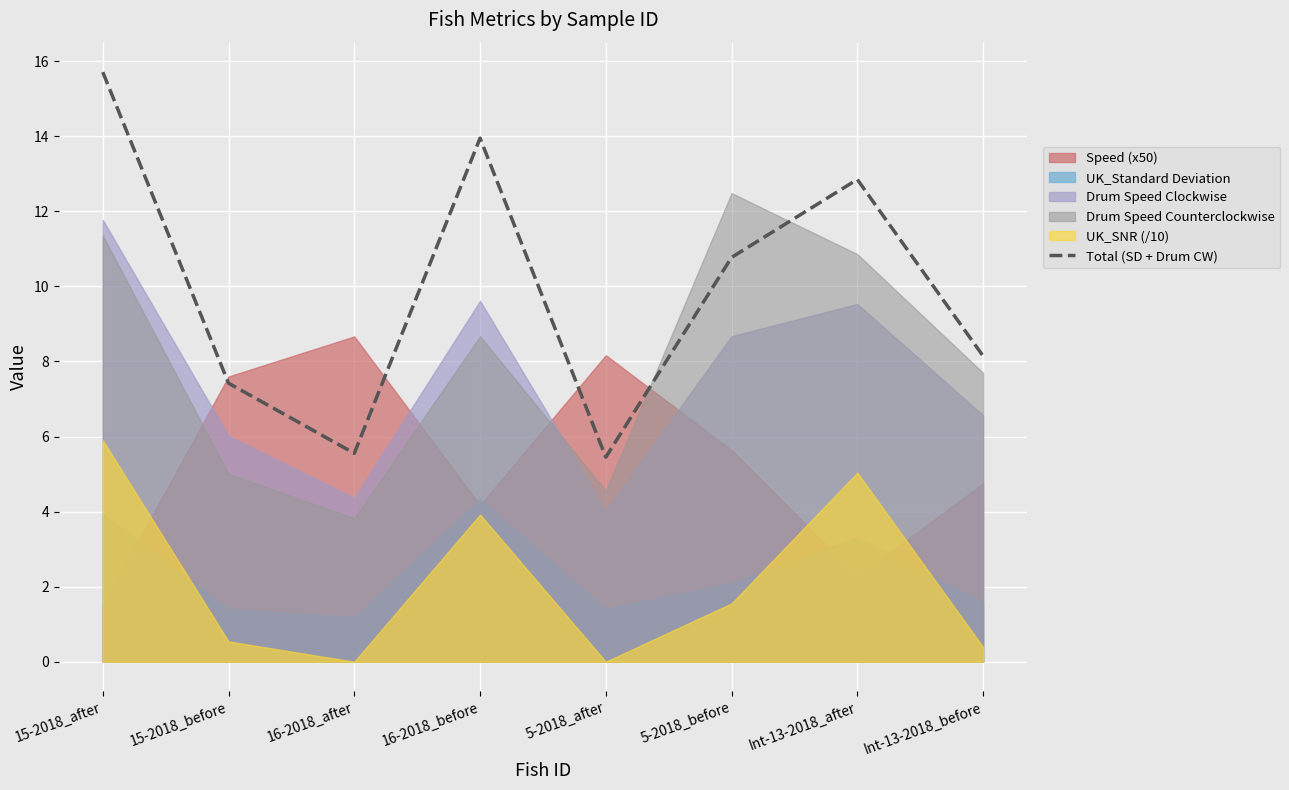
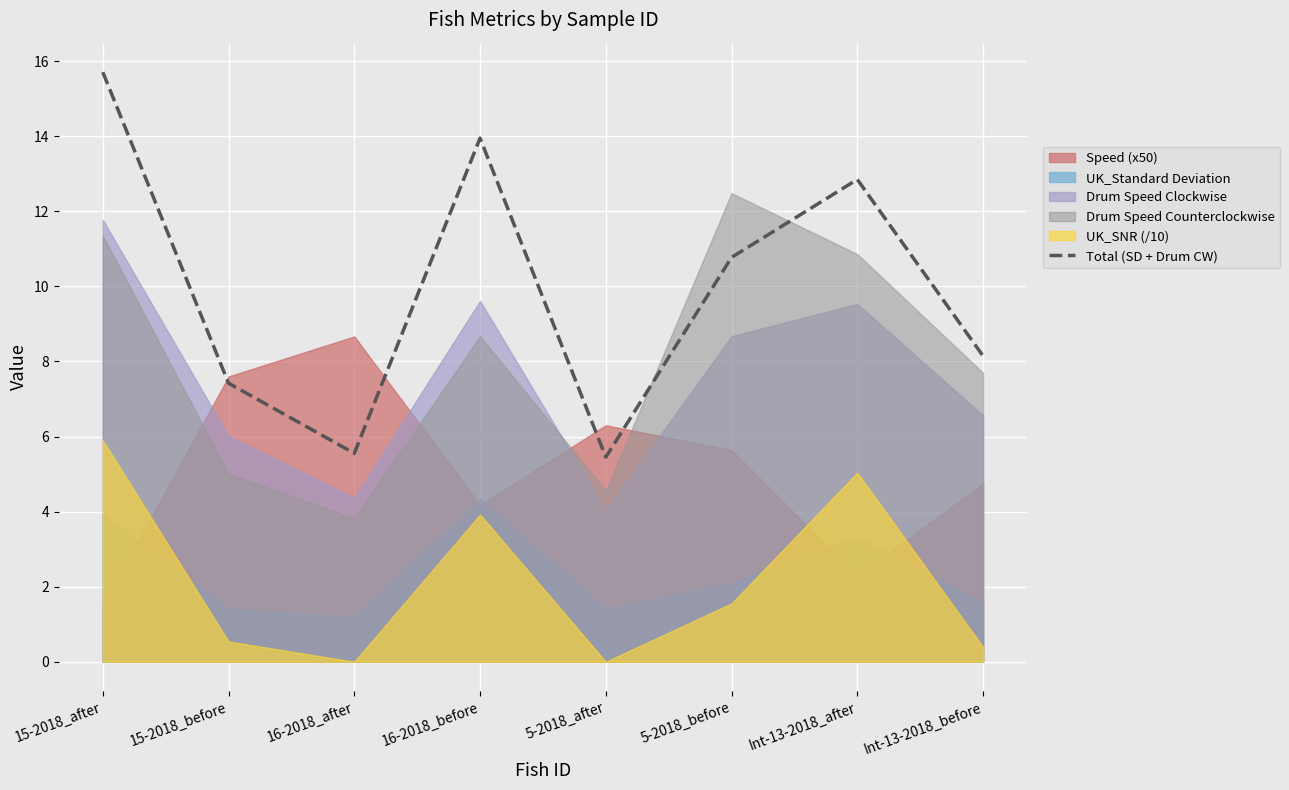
  {
    "Total (SD + Drum CW)": {
      "15-2018_after": 15.7,
      "15-2018_before": 7.4,
      "16-2018_after": 5.6,
      "16-2018_before": 13.9,
      "5-2018_after": 5.4,
      "5-2018_before": 10.8,
      "Int-13-2018_after": 12.8,
      "Int-13-2018_before": 8.1
    },
    "Speed (x50)": {
      "15-2018_after": 1.5,
      "15-2018_before": 7.6,
      "16-2018_after": 8.7,
      "16-2018_before": 4.2,
-     "5-2018_after": 8.2,
+     "5-2018_after": 6.3,
      "5-2018_before": 5.6,
      "Int-13-2018_after": 2.3,
      "Int-13-2018_before": 4.8
    },
    "UK_SNR (/10)": {
      "15-2018_after": 5.9,
      "15-2018_before": 0.5,
      "16-2018_after": 0.0,
      "16-2018_before": 3.9,
      "5-2018_after": 0.0,
      "5-2018_before": 1.6,
      "Int-13-2018_after": 5.0,
      "Int-13-2018_before": 0.4
    }
  }
